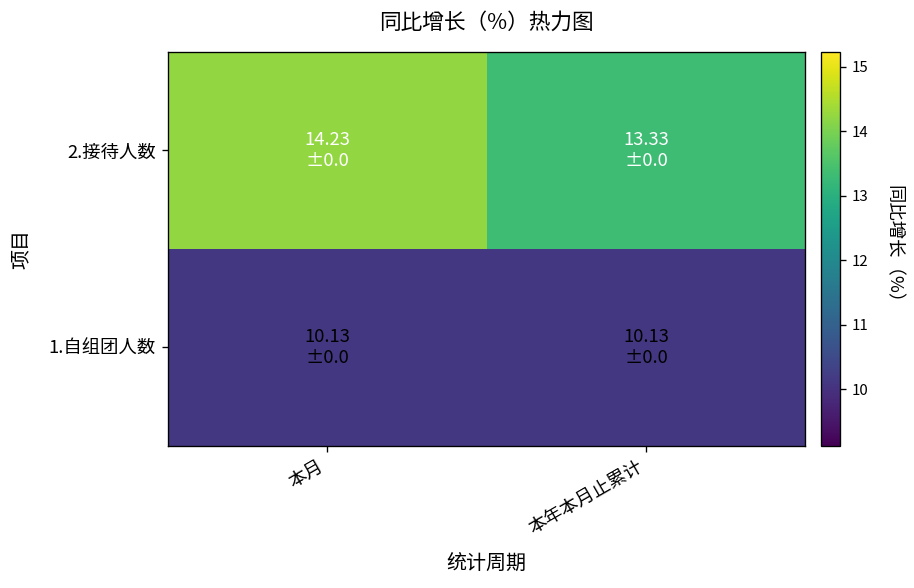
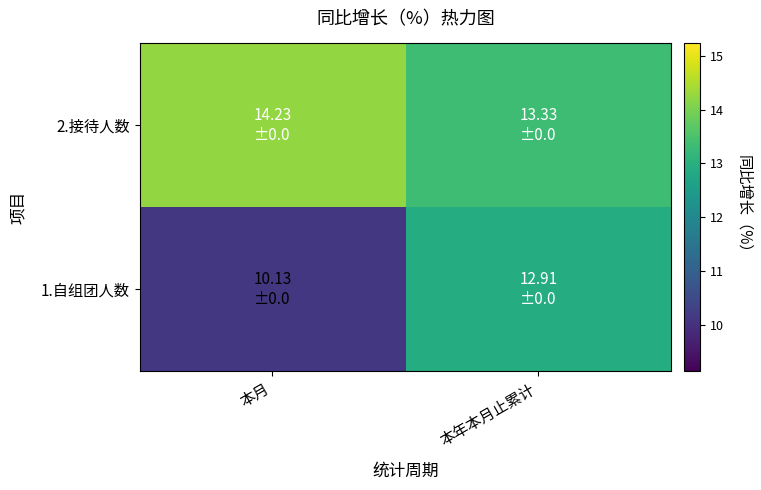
  {
    "1.自组团人数": {
-     "本年本月止累计": 10.13
+     "本年本月止累计": 12.91
    }
  }
